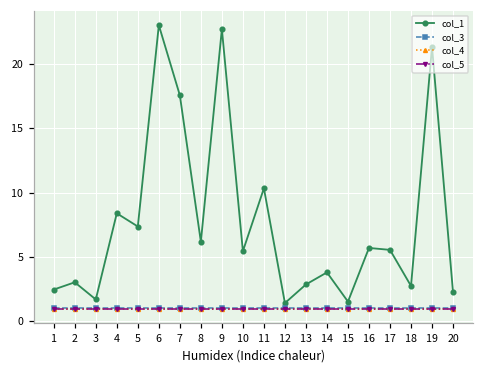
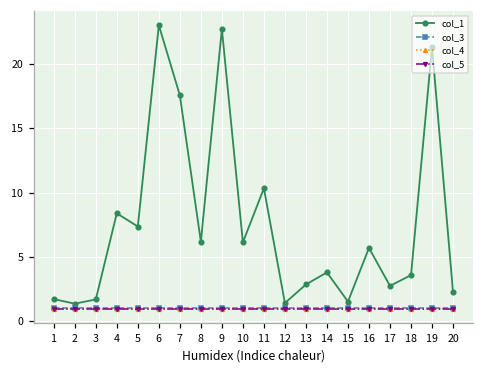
  {
    "col_1": {
-     "1": 2.5,
-     "2": 3.0,
+     "1": 1.7,
+     "2": 1.4,
      "3": 1.7,
      "4": 8.4,
      "5": 7.4,
      "6": 23.0,
      "7": 17.6,
      "8": 6.2,
      "9": 22.7,
-     "10": 5.4,
+     "10": 6.1,
      "11": 10.3,
      "12": 1.4,
      "13": 2.9,
      "14": 3.8,
      "15": 1.5,
      "16": 5.7,
-     "17": 5.5,
-     "18": 2.7,
+     "17": 2.7,
+     "18": 3.6,
      "20": 2.2
    }
  }
